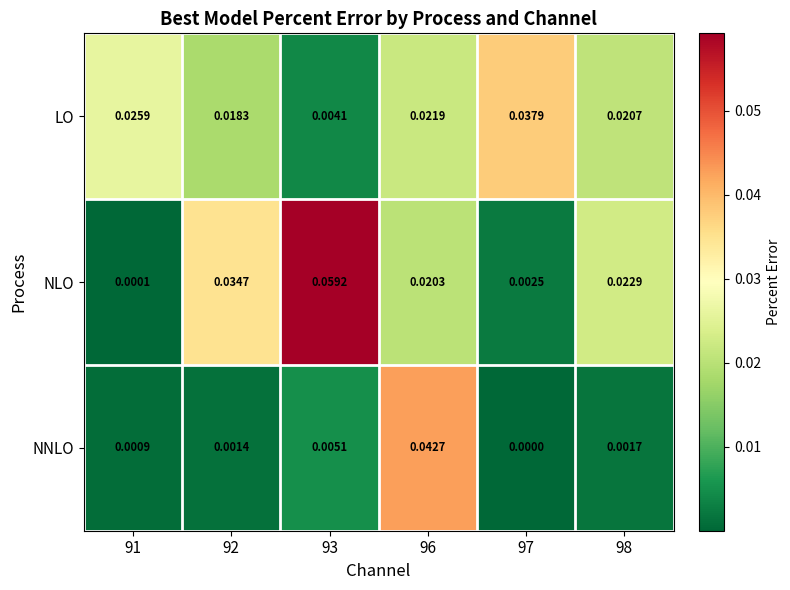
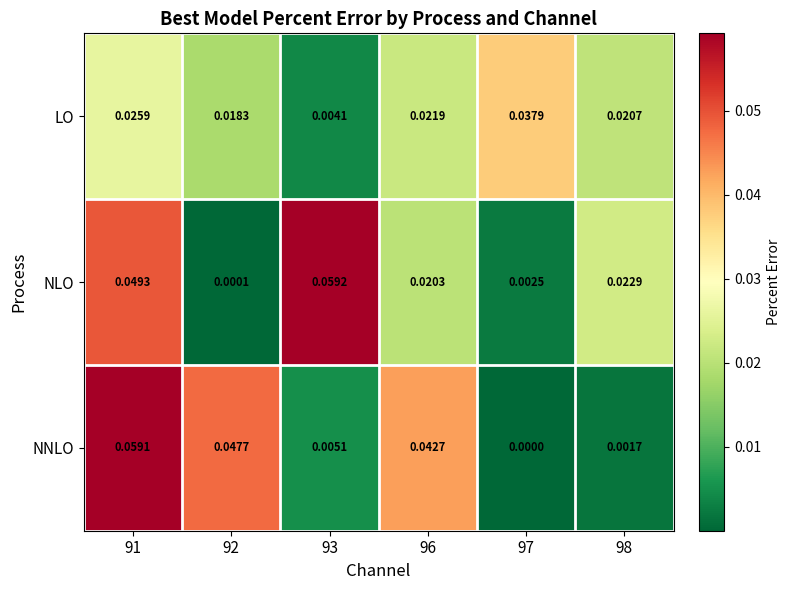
  {
    "LO": {
      "91": 0.0259,
      "92": 0.0183,
      "93": 0.0041,
      "96": 0.0219,
      "97": 0.0379,
      "98": 0.0207
    },
    "NLO": {
-     "91": 0.0001,
-     "92": 0.0347,
+     "91": 0.0493,
+     "92": 0.0001,
      "93": 0.0592,
      "96": 0.0203,
      "97": 0.0025,
      "98": 0.0229
    },
    "NNLO": {
-     "91": 0.0009,
-     "92": 0.0014,
+     "91": 0.0591,
+     "92": 0.0477,
      "93": 0.0051,
      "96": 0.0427,
      "97": 0.0000,
      "98": 0.0017
    }
  }
